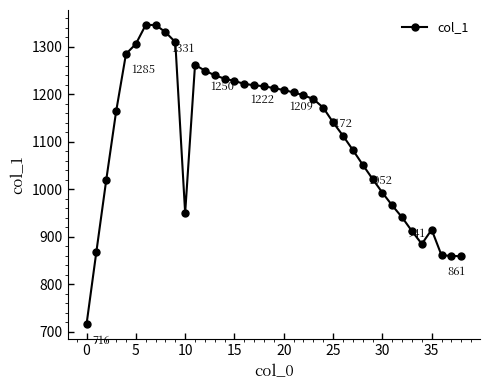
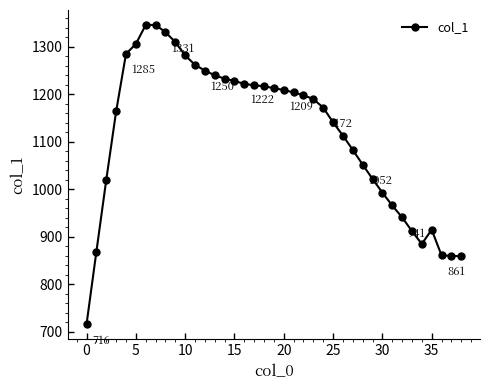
  {
    "5": 1310,
-   "10": 950,
+   "10": 1280,
    "30": 990,
    "35": 920
  }
